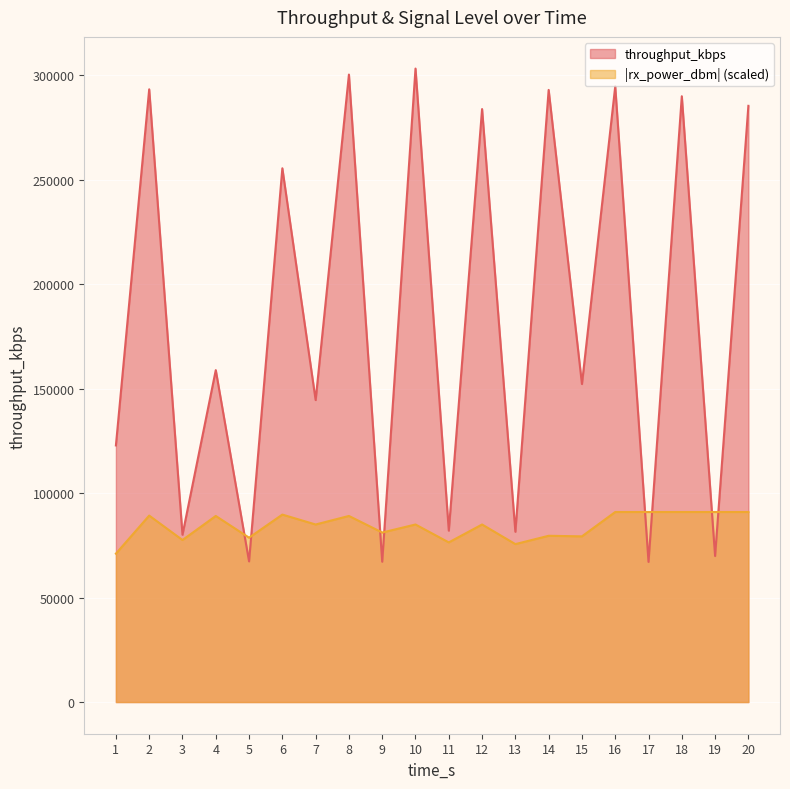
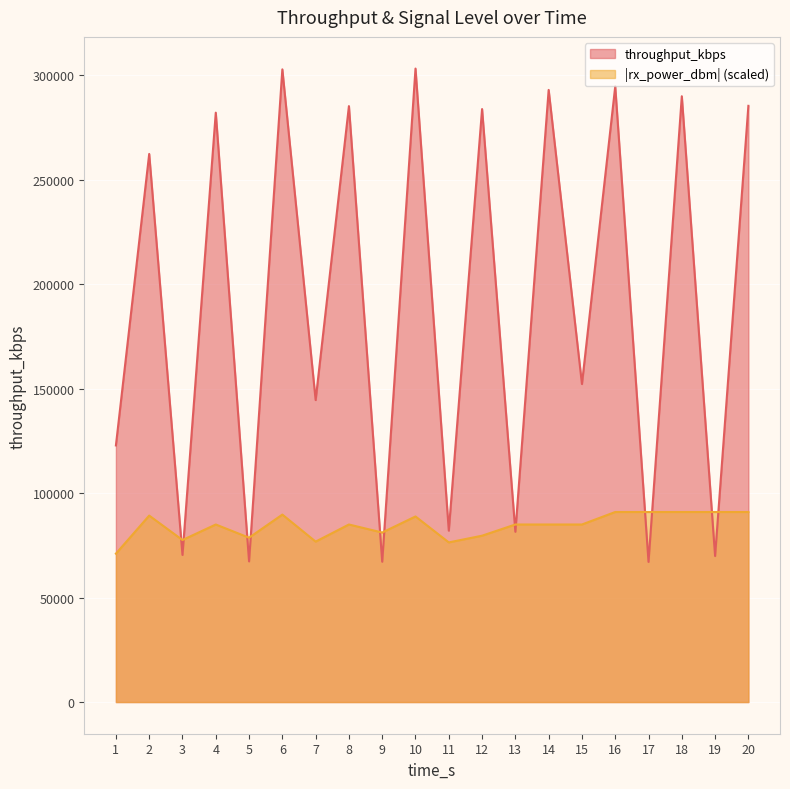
  {
    "throughput_kbps": {
      "1": 123000,
-     "2": 293000,
-     "3": 80000,
-     "4": 159000,
+     "2": 262000,
+     "3": 70000,
+     "4": 282000,
      "5": 67000,
-     "6": 255000,
+     "6": 303000,
      "7": 144000,
-     "8": 300000,
+     "8": 285000,
      "9": 67000,
      "10": 303000,
      "11": 82000,
      "12": 284000,
      "13": 81000,
      "14": 293000,
      "15": 152000,
      "17": 67000,
      "18": 290000,
      "19": 70000,
      "20": 285000
    },
    "|rx_power_dbm| (scaled)": {
      "1": 71000,
      "2": 89000,
      "3": 78000,
-     "4": 89000,
+     "4": 85000,
      "5": 79000,
      "6": 90000,
-     "7": 85000,
-     "8": 89000,
+     "7": 77000,
+     "8": 85000,
      "9": 81000,
-     "10": 85000,
+     "10": 89000,
      "11": 76000,
-     "12": 85000,
-     "13": 76000,
-     "14": 80000,
-     "15": 79000,
+     "12": 80000,
+     "13": 85000,
+     "14": 85000,
+     "15": 85000,
      "16": 91000,
      "17": 91000,
      "18": 91000,
      "19": 91000,
      "20": 91000
    }
  }
